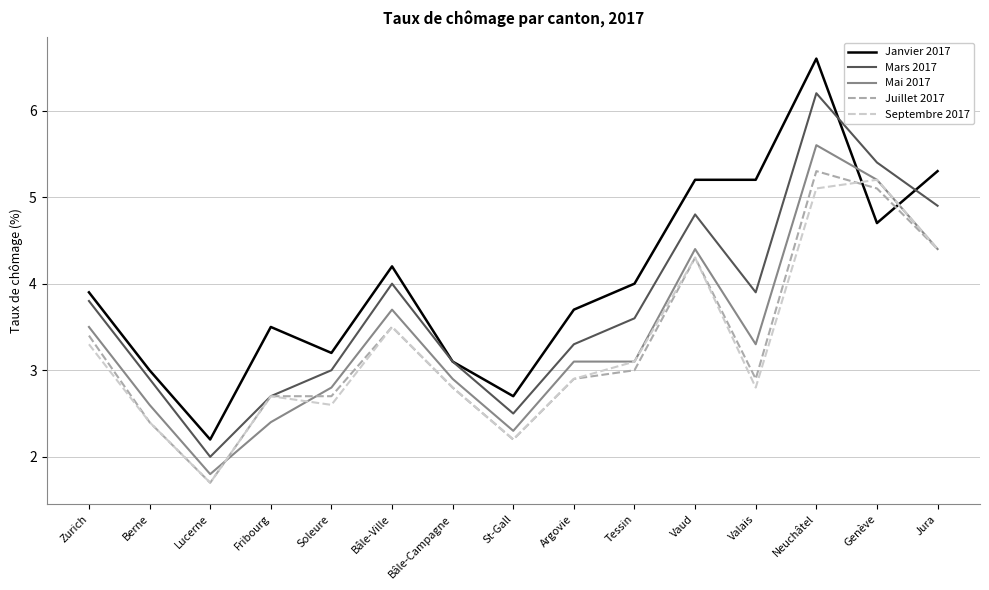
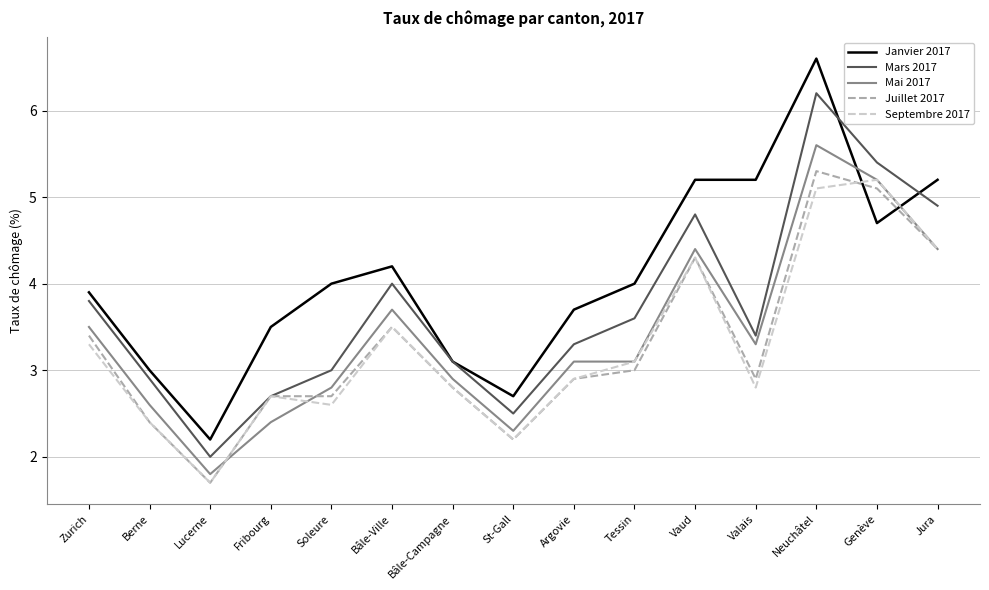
  {
    "Janvier 2017": {
      "Zurich": 3.9,
      "Berne": 3.0,
      "Lucerne": 2.2,
      "Fribourg": 3.5,
-     "Soleure": 3.2,
+     "Soleure": 4.0,
      "Bâle-Ville": 4.2,
      "St-Gall": 2.7,
      "Argovie": 3.7,
      "Tessin": 4.0,
      "Vaud": 5.2,
      "Valais": 5.2,
      "Neuchâtel": 6.6,
      "Genève": 4.7,
-     "Jura": 5.3
+     "Jura": 5.2
    },
    "Mars 2017": {
      "Zurich": 3.8,
      "Berne": 2.9,
      "Lucerne": 2.0,
      "Soleure": 3.0,
      "Bâle-Ville": 4.0,
      "St-Gall": 2.5,
      "Argovie": 3.3,
      "Tessin": 3.6,
      "Vaud": 4.8,
-     "Valais": 3.9,
+     "Valais": 3.4,
      "Neuchâtel": 6.2,
      "Genève": 5.4,
      "Jura": 4.9
    }
  }
